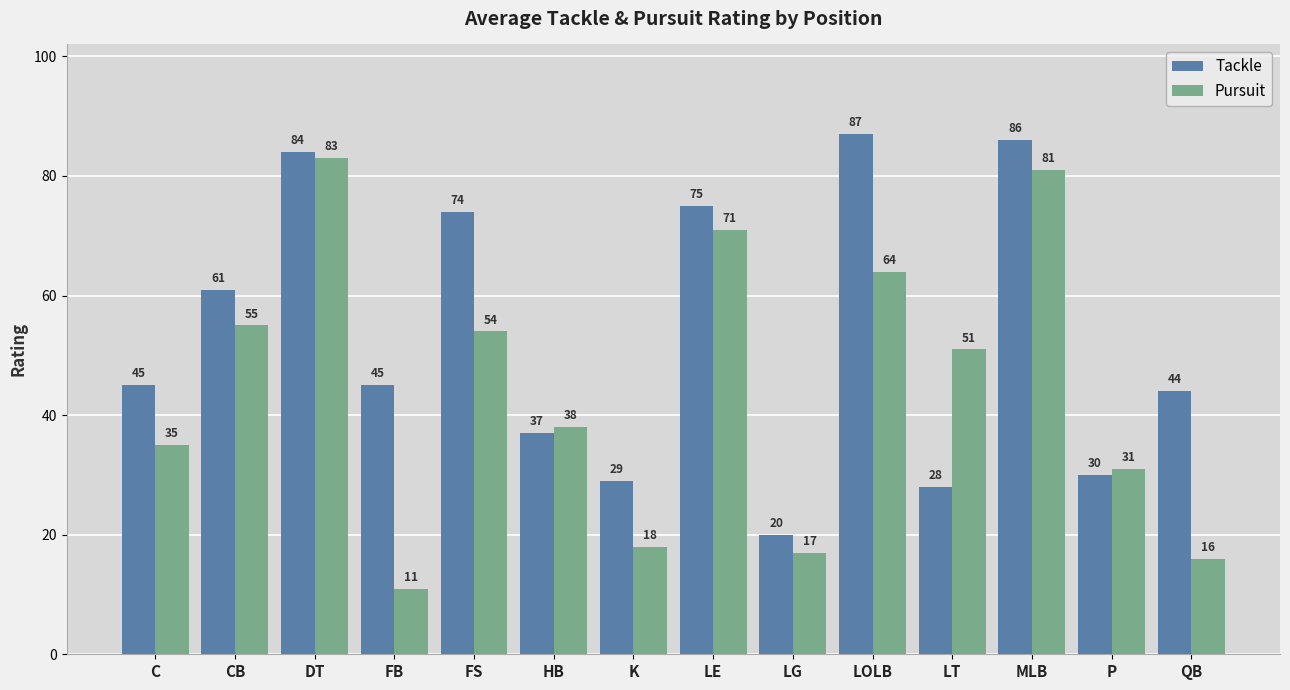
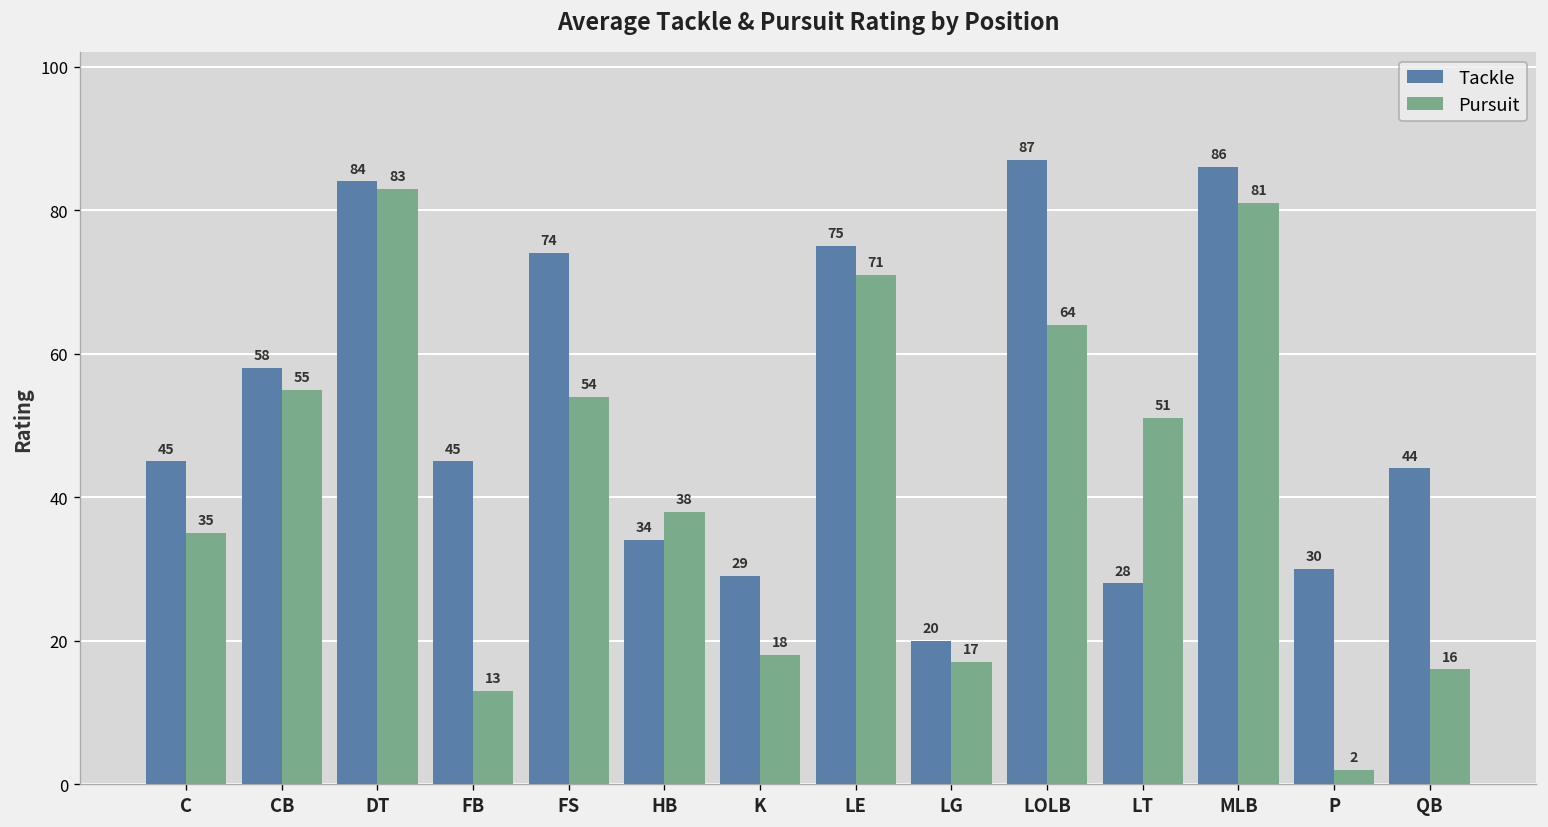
  {
    "Tackle": {
      "C": 45,
-     "CB": 61,
+     "CB": 58,
      "DT": 84,
      "FB": 45,
      "FS": 74,
-     "HB": 37,
+     "HB": 34,
      "K": 29,
      "LE": 75,
      "LG": 20,
      "LOLB": 87,
      "LT": 28,
      "MLB": 86,
      "P": 30,
      "QB": 44
    },
    "Pursuit": {
      "C": 35,
      "CB": 55,
      "DT": 83,
-     "FB": 11,
+     "FB": 13,
      "FS": 54,
      "HB": 38,
      "K": 18,
      "LE": 71,
      "LG": 17,
      "LOLB": 64,
      "LT": 51,
      "MLB": 81,
-     "P": 31,
+     "P": 2,
      "QB": 16
    }
  }
